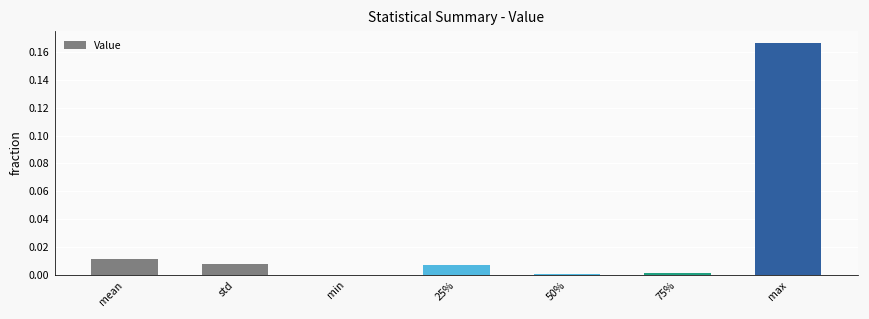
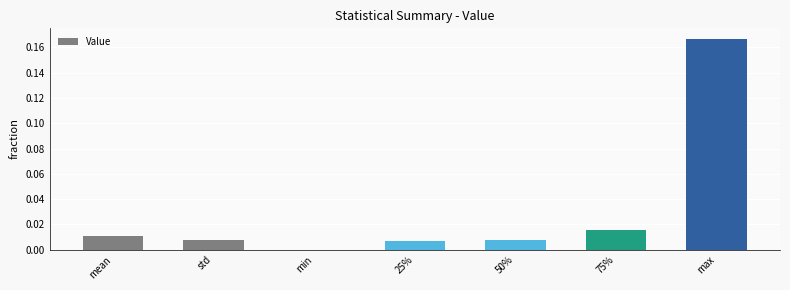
  {
    "mean": 0.011,
    "std": 0.008,
    "min": 0.000,
    "25%": 0.007,
-   "50%": 0.001,
-   "75%": 0.001,
+   "50%": 0.008,
+   "75%": 0.015,
    "max": 0.167
  }
